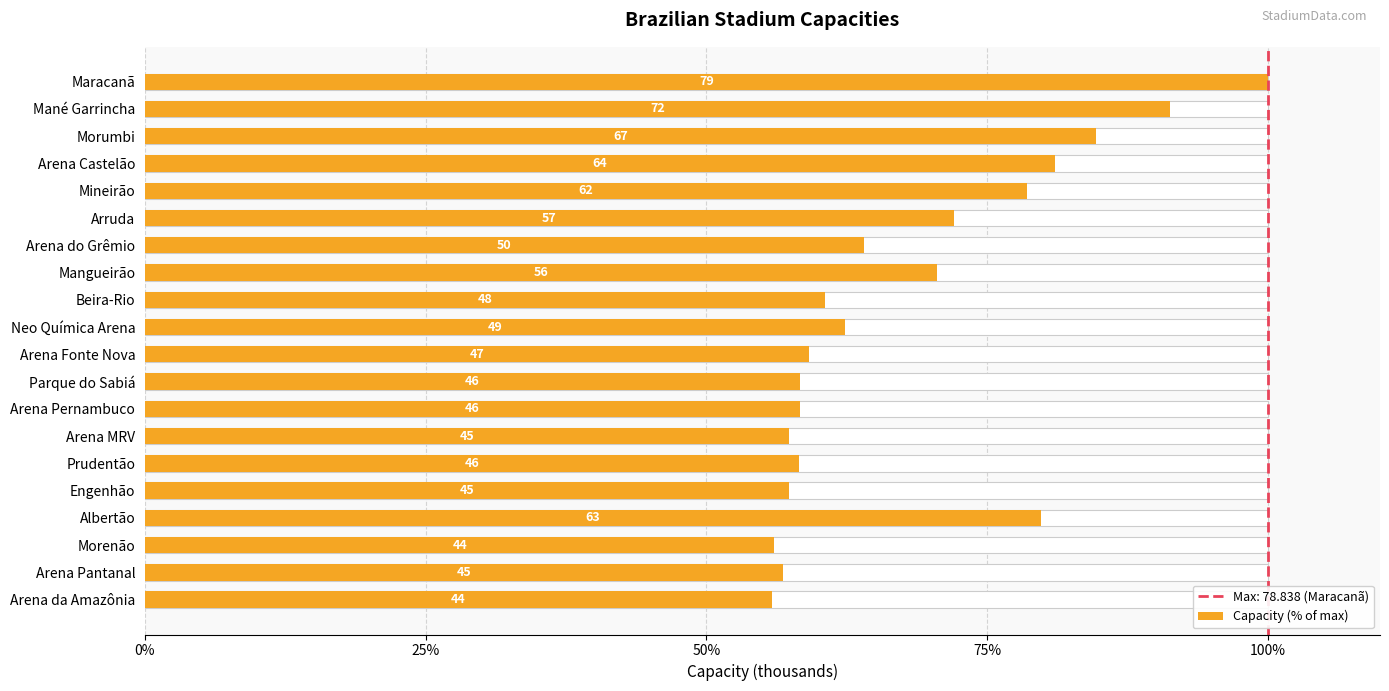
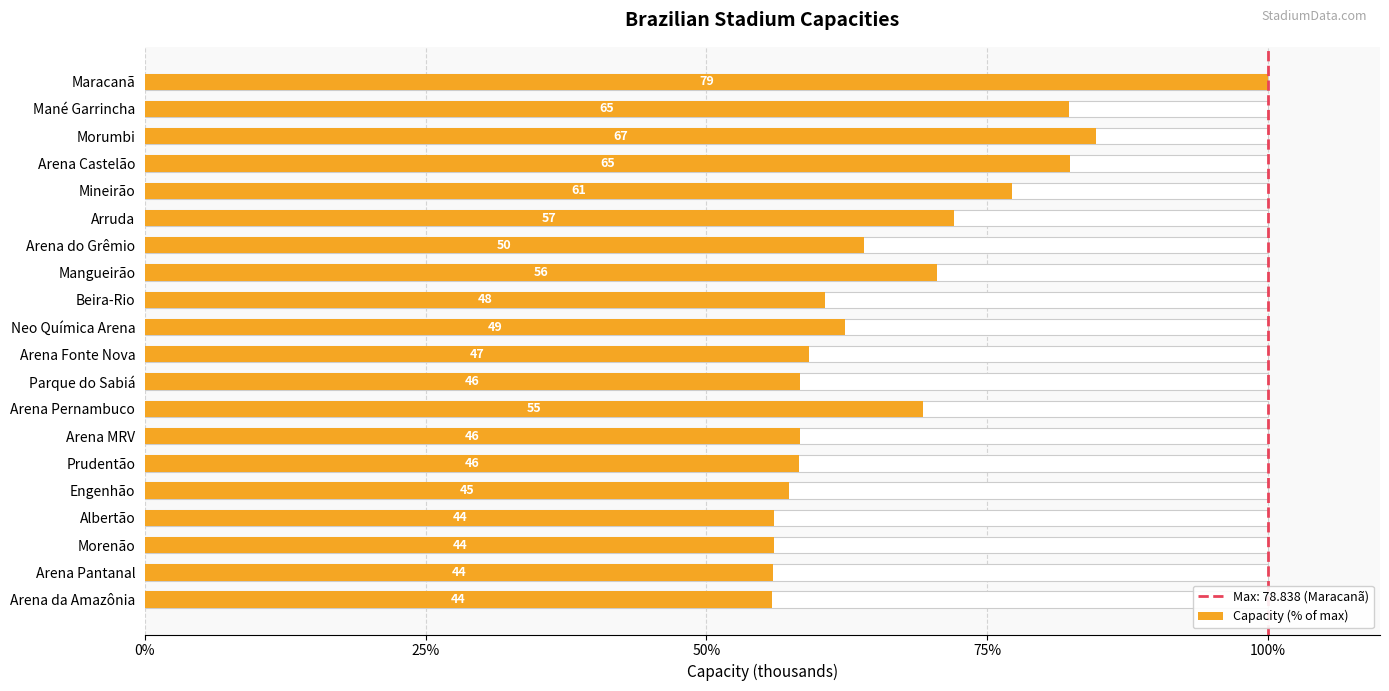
  {
    "Capacity (% of max)": {
-     "Mané Garrincha": 72,
-     "Arena Castelão": 64,
-     "Mineirão": 62,
-     "Arena Pernambuco": 46,
-     "Arena MRV": 45,
-     "Albertão": 63,
-     "Arena Pantanal": 45
+     "Mané Garrincha": 65,
+     "Arena Castelão": 65,
+     "Mineirão": 61,
+     "Arena Pernambuco": 55,
+     "Arena MRV": 46,
+     "Albertão": 44,
+     "Arena Pantanal": 44
    }
  }
